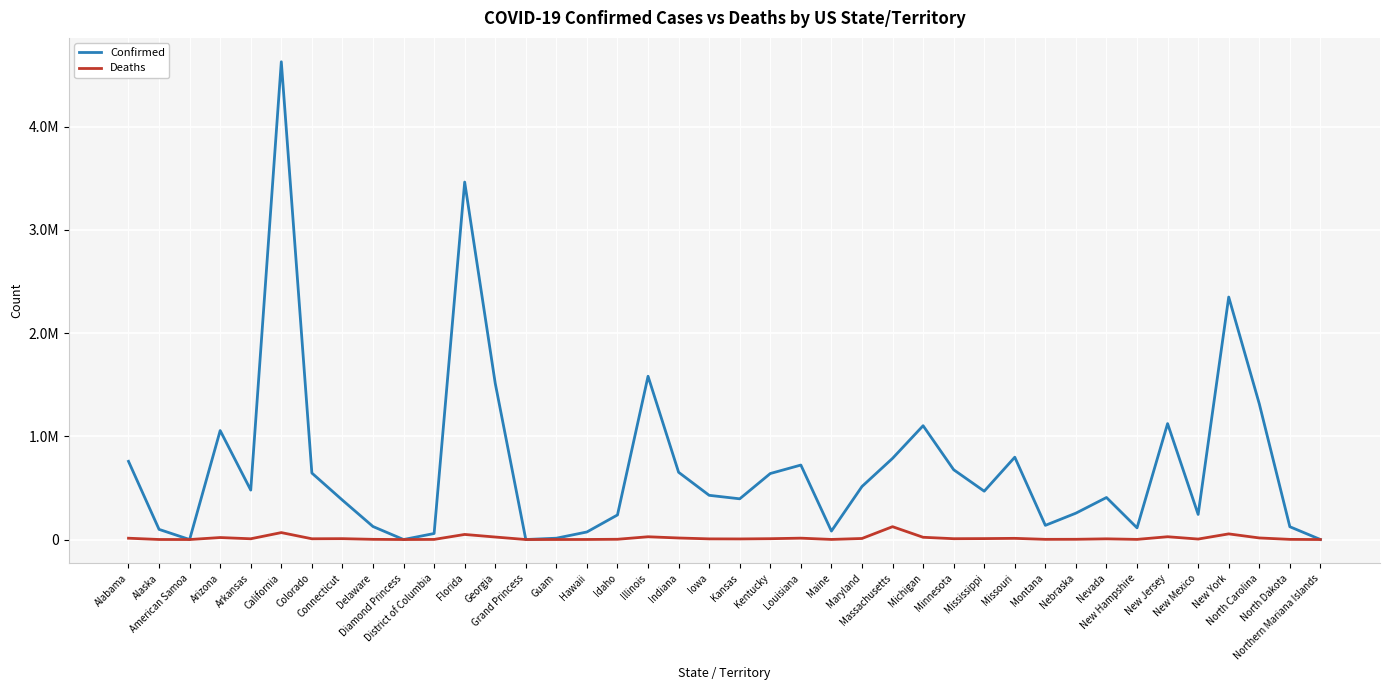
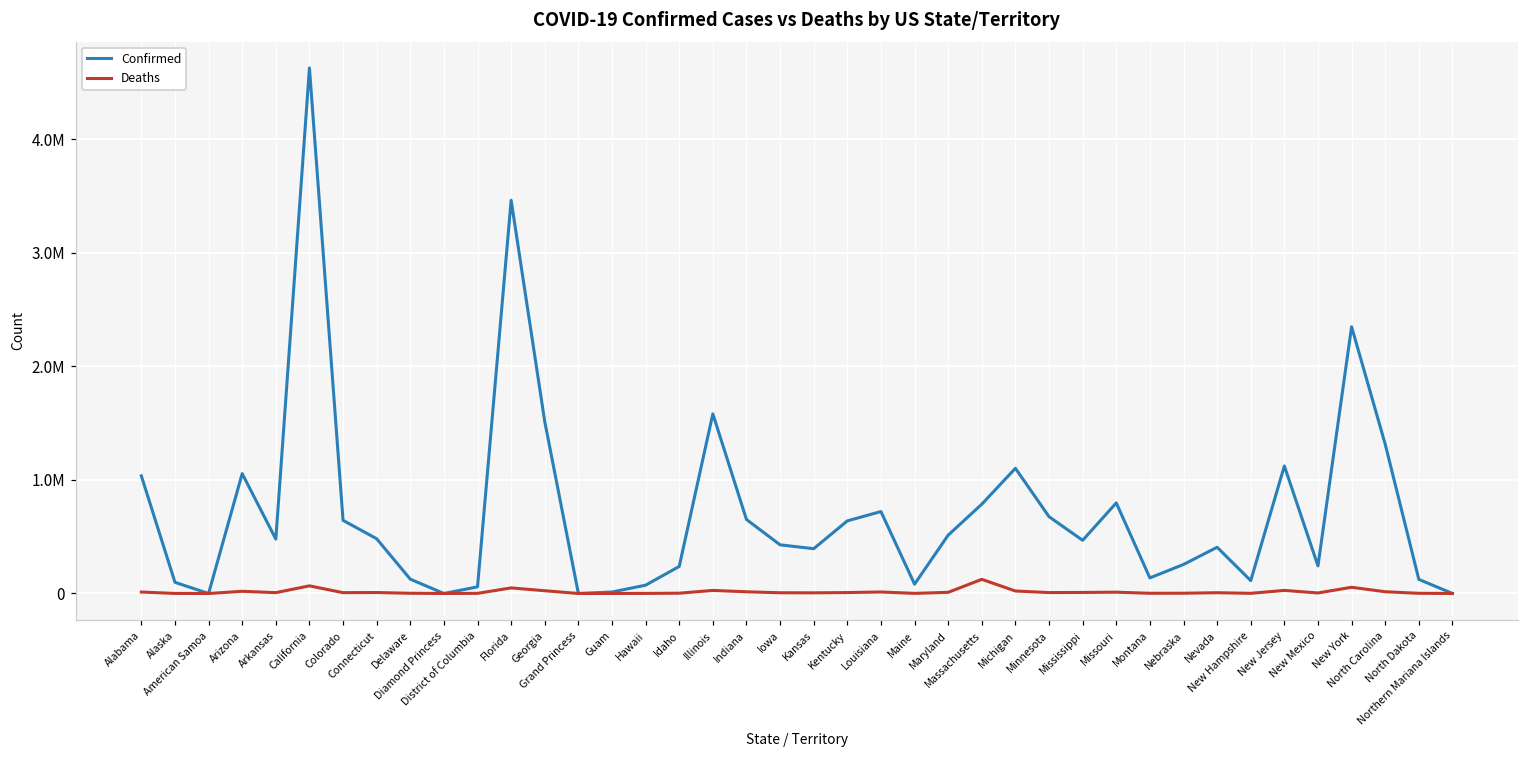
  {
    "Confirmed": {
-     "Alabama": 760000,
+     "Alabama": 1040000,
      "Alaska": 100000,
      "Arizona": 1060000,
      "Arkansas": 480000,
      "California": 4630000,
      "Colorado": 640000,
-     "Connecticut": 380000,
+     "Connecticut": 480000,
      "Delaware": 130000,
      "District of Columbia": 60000,
      "Florida": 3460000,
      "Georgia": 1510000,
      "Hawaii": 70000,
      "Idaho": 240000,
      "Illinois": 1580000,
      "Indiana": 650000,
      "Iowa": 430000,
      "Kansas": 390000,
      "Kentucky": 640000,
      "Louisiana": 720000,
      "Maine": 80000,
      "Maryland": 510000,
      "Massachusetts": 790000,
      "Michigan": 1100000,
      "Minnesota": 680000,
      "Mississippi": 470000,
      "Missouri": 800000,
      "Montana": 140000,
      "Nebraska": 260000,
      "Nevada": 410000,
      "New Hampshire": 110000,
      "New Jersey": 1120000,
      "New Mexico": 240000,
      "New York": 2350000,
      "North Carolina": 1320000,
      "North Dakota": 120000
    },
    "Deaths": {
      "Alabama": 10000,
      "Alaska": 0,
      "Arizona": 20000,
      "Arkansas": 10000,
      "California": 70000,
      "Colorado": 10000,
      "Connecticut": 10000,
      "Delaware": 0,
      "District of Columbia": 0,
      "Florida": 50000,
      "Georgia": 20000,
      "Hawaii": 0,
      "Idaho": 0,
      "Illinois": 30000,
      "Indiana": 20000,
      "Iowa": 10000,
      "Kansas": 10000,
      "Kentucky": 10000,
      "Louisiana": 10000,
      "Maine": 0,
      "Maryland": 10000,
      "Massachusetts": 120000,
      "Michigan": 20000,
      "Minnesota": 10000,
      "Mississippi": 10000,
      "Missouri": 10000,
      "Montana": 0,
      "Nebraska": 0,
      "Nevada": 10000,
      "New Hampshire": 0,
      "New Jersey": 30000,
      "New Mexico": 0,
      "New York": 50000,
      "North Carolina": 20000,
      "North Dakota": 0
    }
  }
